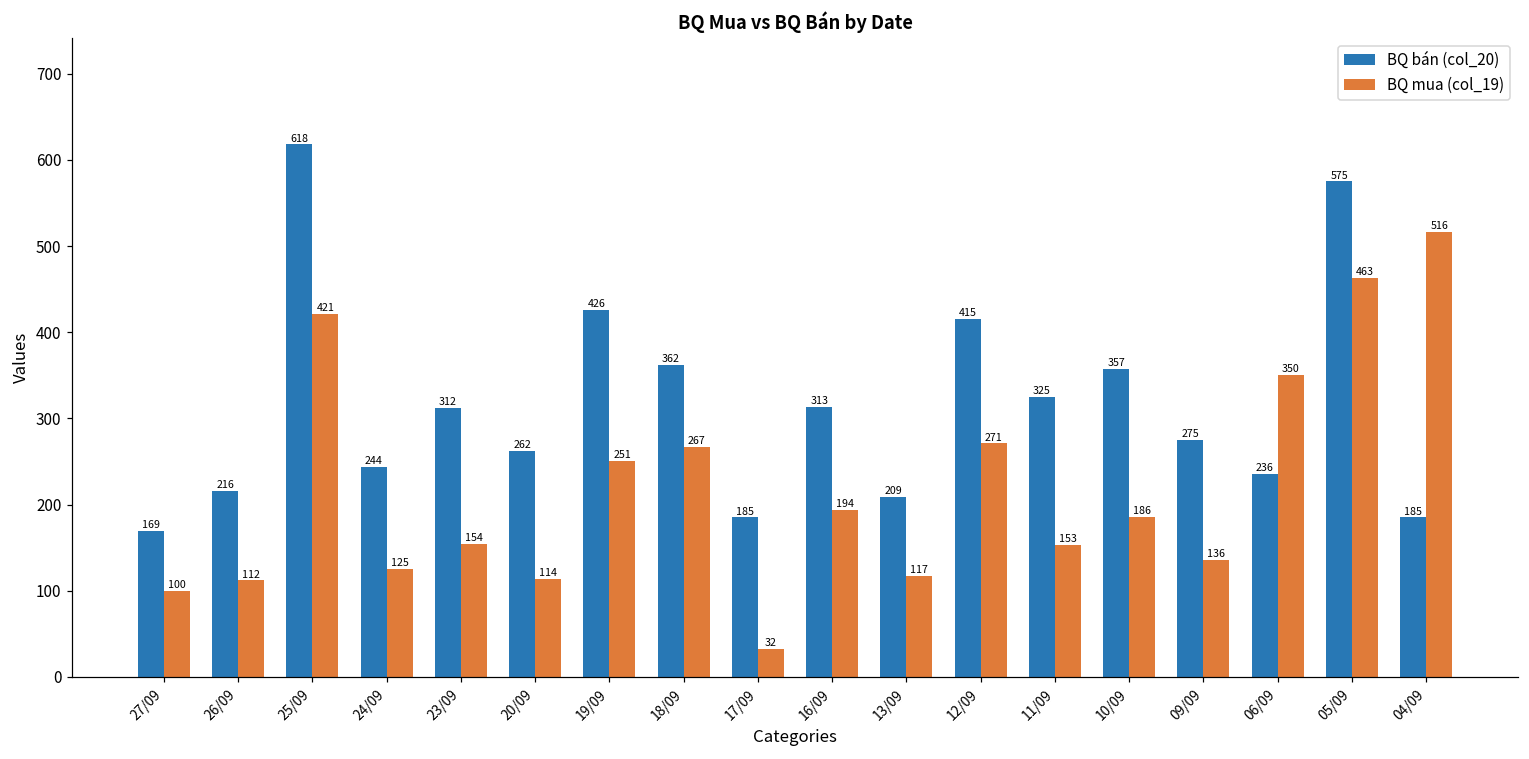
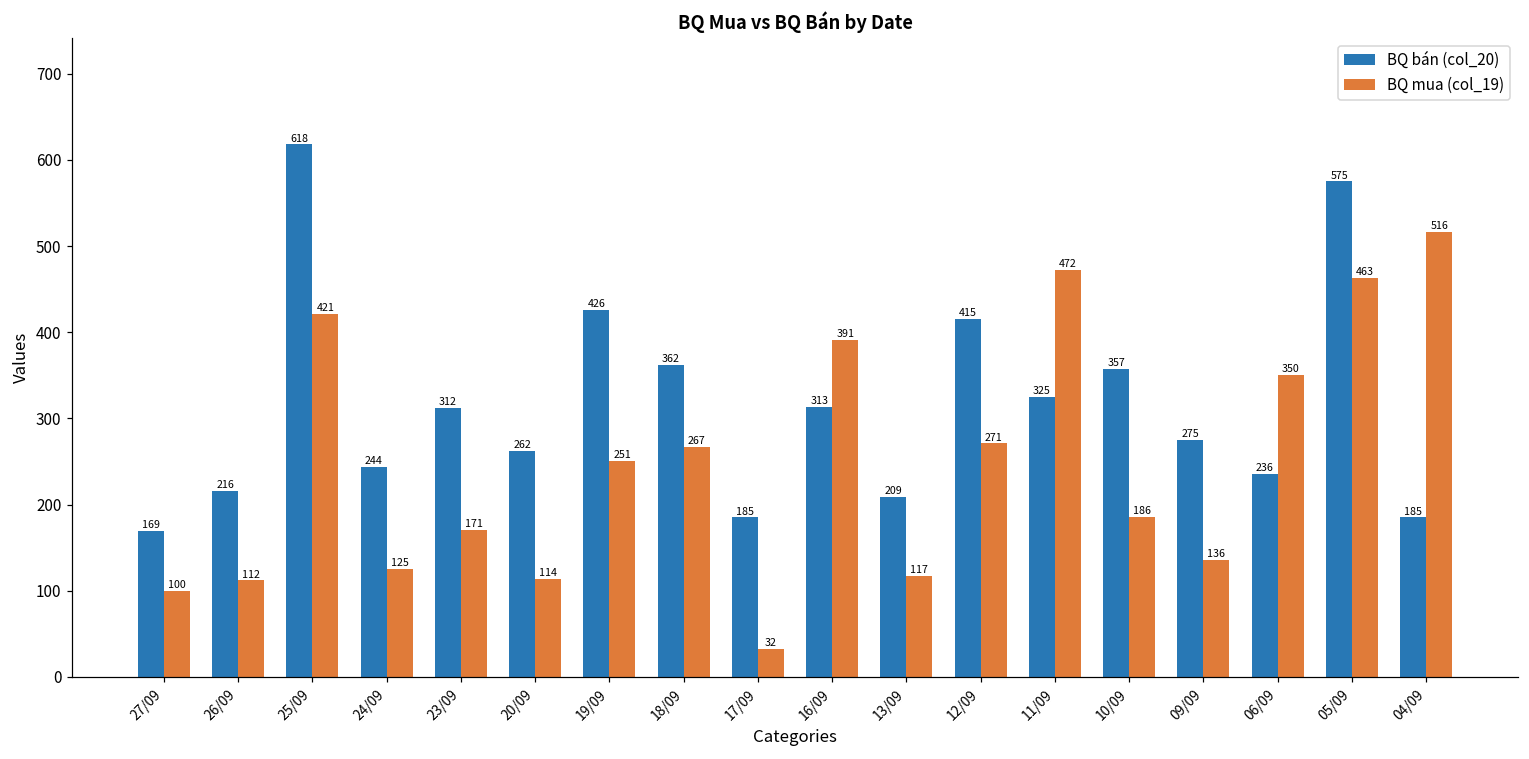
  {
    "BQ bán (col_20)": {
      "27/09": 169,
      "26/09": 216,
      "25/09": 618,
      "24/09": 244,
      "23/09": 312,
      "20/09": 262,
      "19/09": 426,
      "18/09": 362,
      "17/09": 185,
      "16/09": 313,
      "13/09": 209,
      "12/09": 415,
      "11/09": 325,
      "10/09": 357,
      "09/09": 275,
      "06/09": 236,
      "05/09": 575,
      "04/09": 185
    },
    "BQ mua (col_19)": {
      "27/09": 100,
      "26/09": 112,
      "25/09": 421,
      "24/09": 125,
-     "23/09": 154,
+     "23/09": 171,
      "20/09": 114,
      "19/09": 251,
      "18/09": 267,
      "17/09": 32,
-     "16/09": 194,
+     "16/09": 391,
      "13/09": 117,
      "12/09": 271,
-     "11/09": 153,
+     "11/09": 472,
      "10/09": 186,
      "09/09": 136,
      "06/09": 350,
      "05/09": 463,
      "04/09": 516
    }
  }
